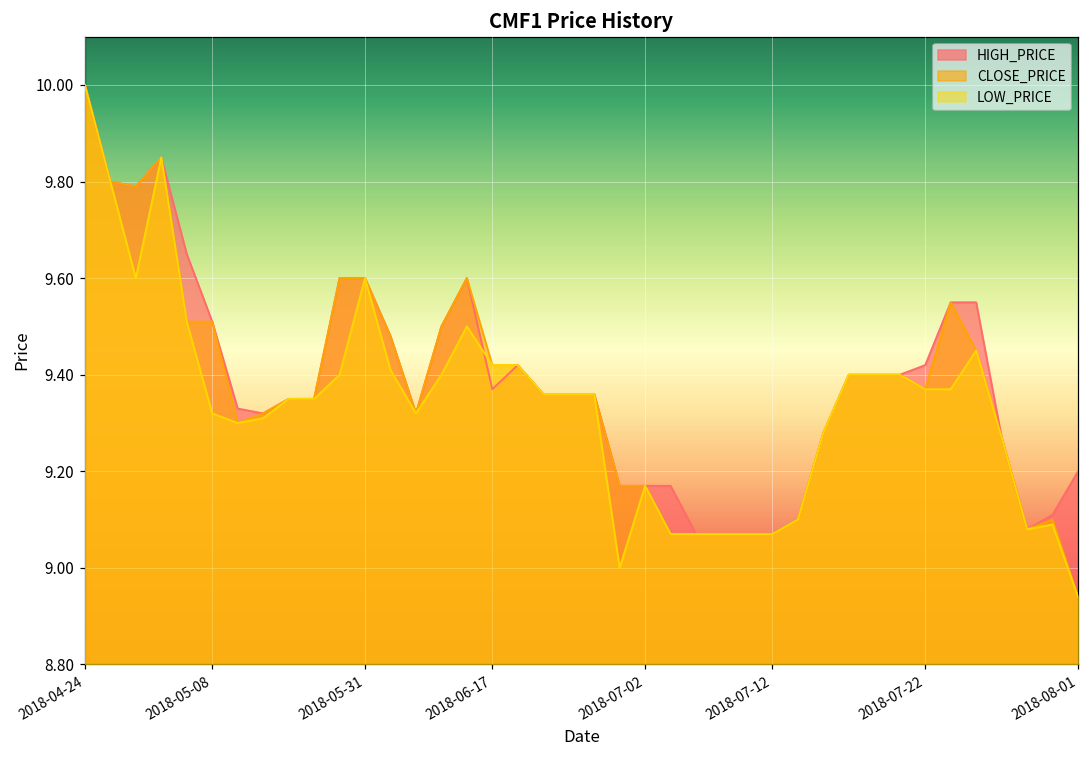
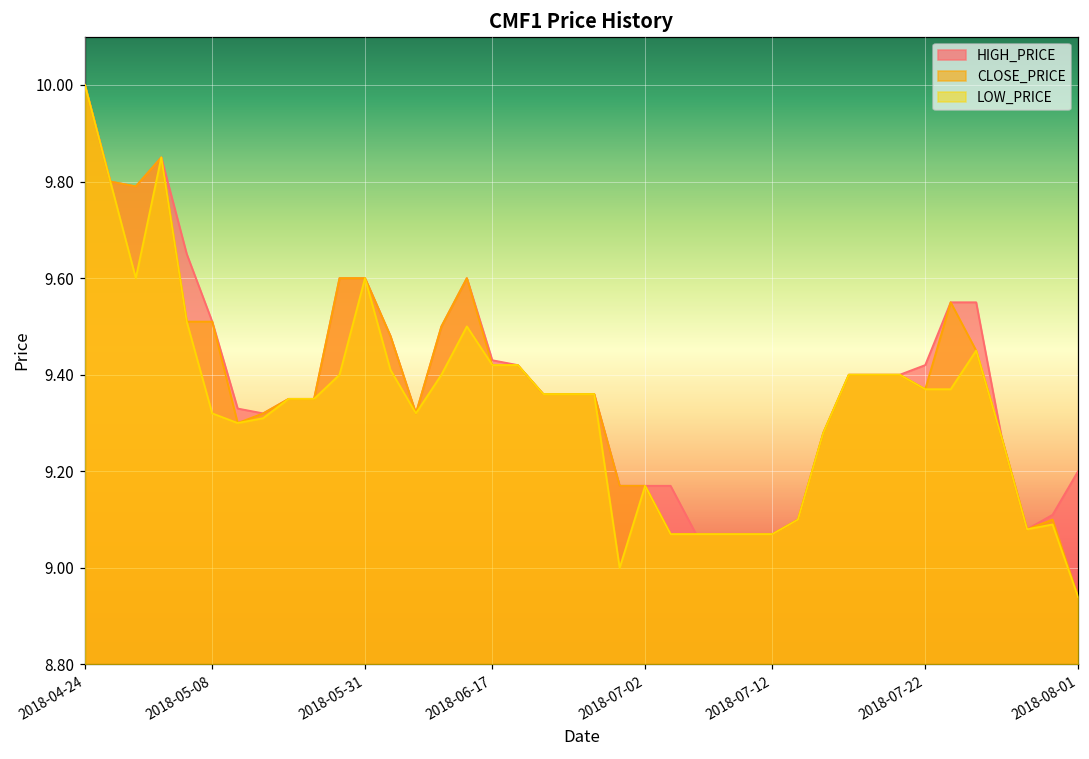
  {
    "HIGH_PRICE": {
-     "2018-06-17": 9.37,
+     "2018-06-17": 9.43,
      "2018-07-22": 9.42,
      "2018-08-01": 9.20
    }
  }
